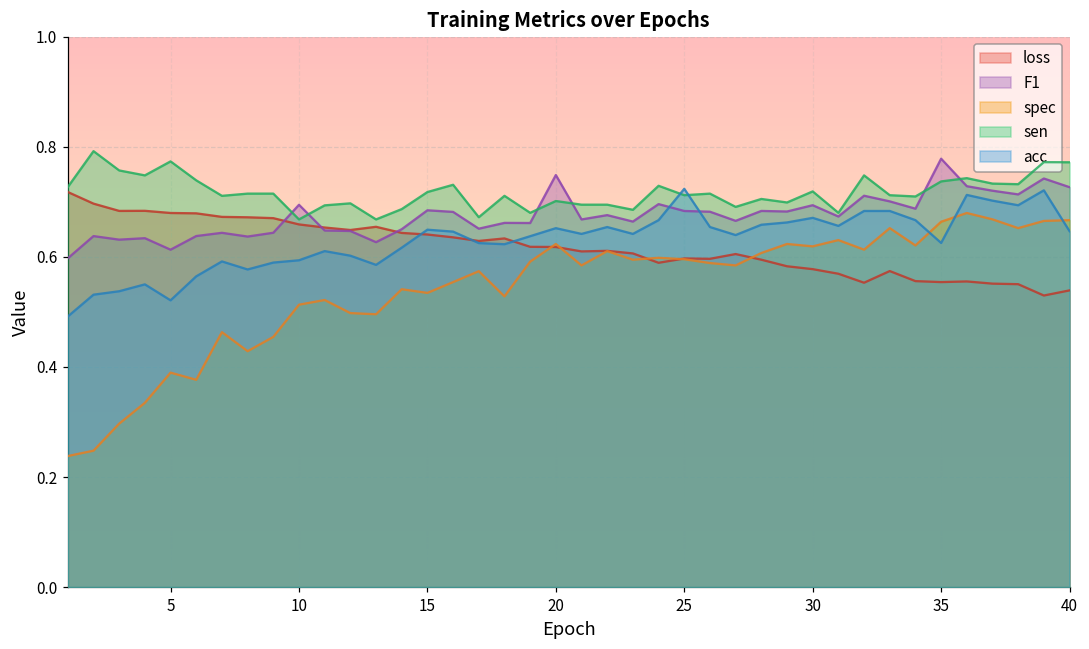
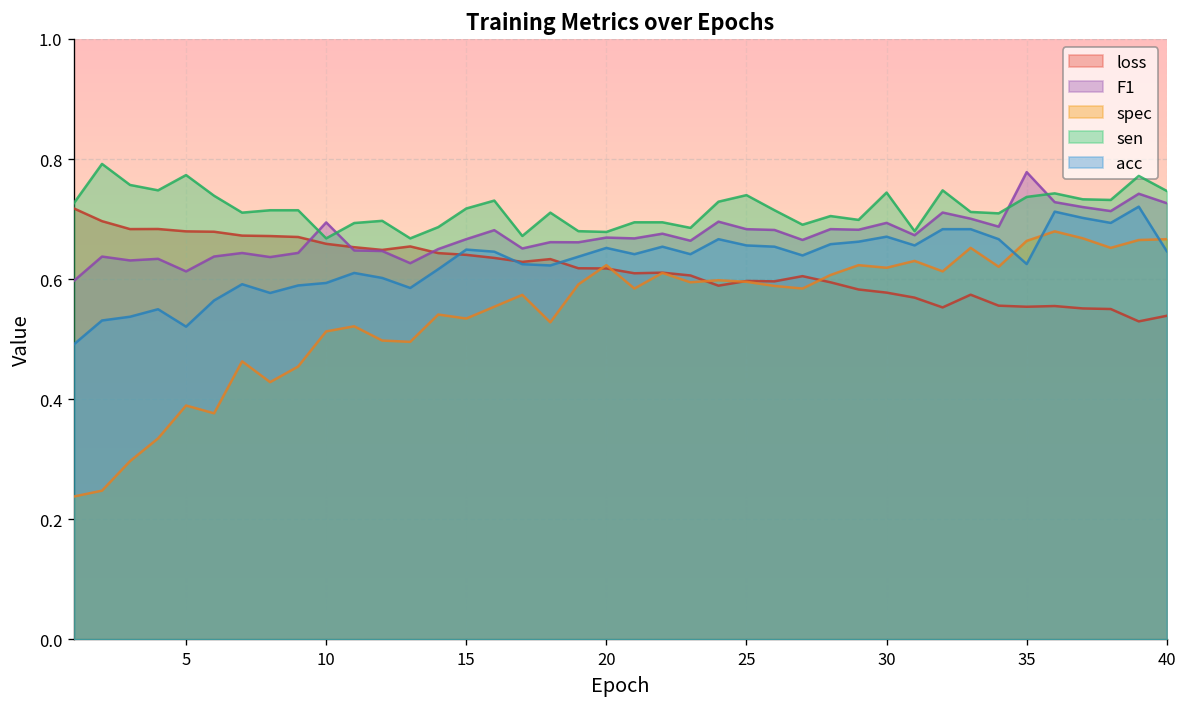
  {
    "F1": {
      "5": 0.61,
      "10": 0.69,
-     "15": 0.68,
-     "20": 0.75,
+     "15": 0.67,
+     "20": 0.67,
      "25": 0.68,
      "30": 0.69,
      "35": 0.78,
      "40": 0.73
    },
    "sen": {
      "5": 0.77,
      "10": 0.67,
      "15": 0.72,
-     "20": 0.70,
-     "25": 0.71,
-     "30": 0.72,
+     "20": 0.68,
+     "25": 0.74,
+     "30": 0.74,
      "35": 0.74,
-     "40": 0.77
+     "40": 0.75
    },
    "acc": {
      "5": 0.52,
      "10": 0.59,
      "15": 0.65,
      "20": 0.65,
-     "25": 0.72,
+     "25": 0.66,
      "30": 0.67,
      "35": 0.63,
      "40": 0.65
    }
  }
